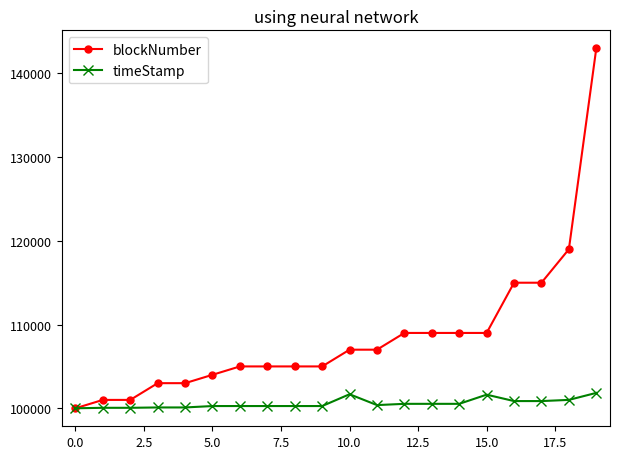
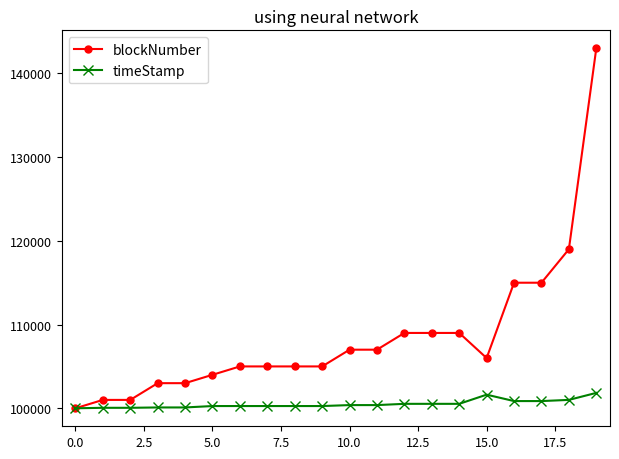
  {
    "blockNumber": {
      "5.0": 104000,
      "10.0": 107000,
-     "15.0": 109000
+     "15.0": 106000
    },
    "timeStamp": {
      "5.0": 100000,
-     "10.0": 102000,
+     "10.0": 100000,
      "15.0": 102000
    }
  }
